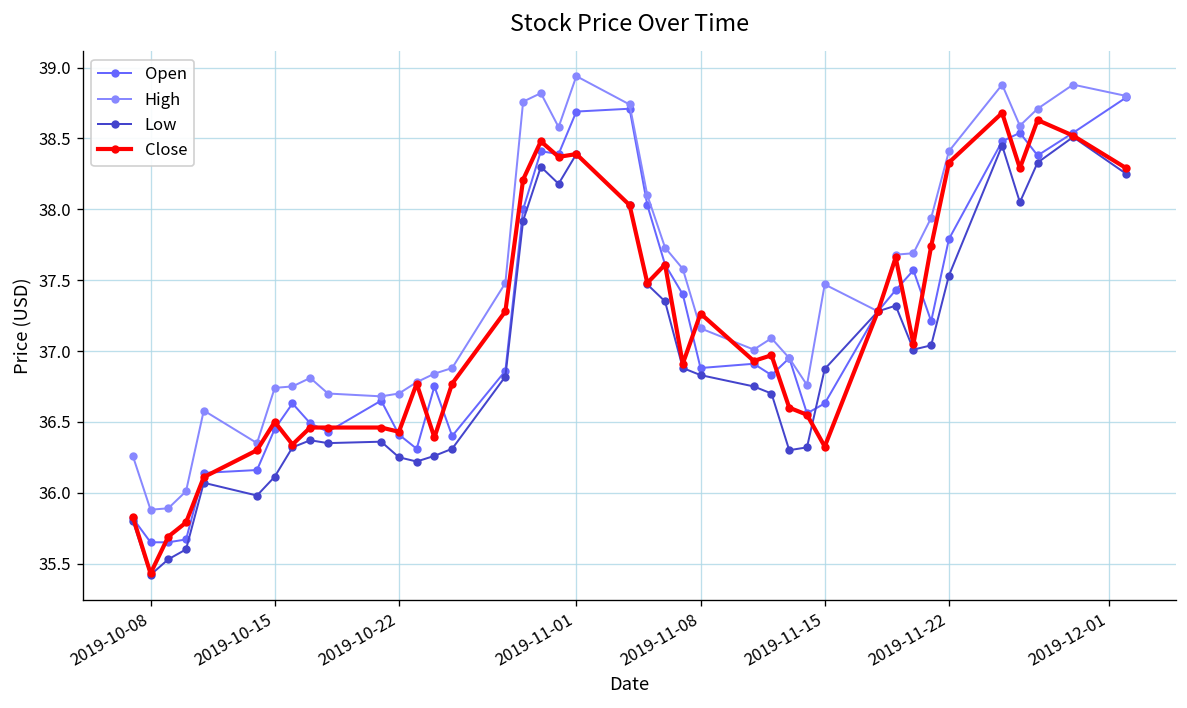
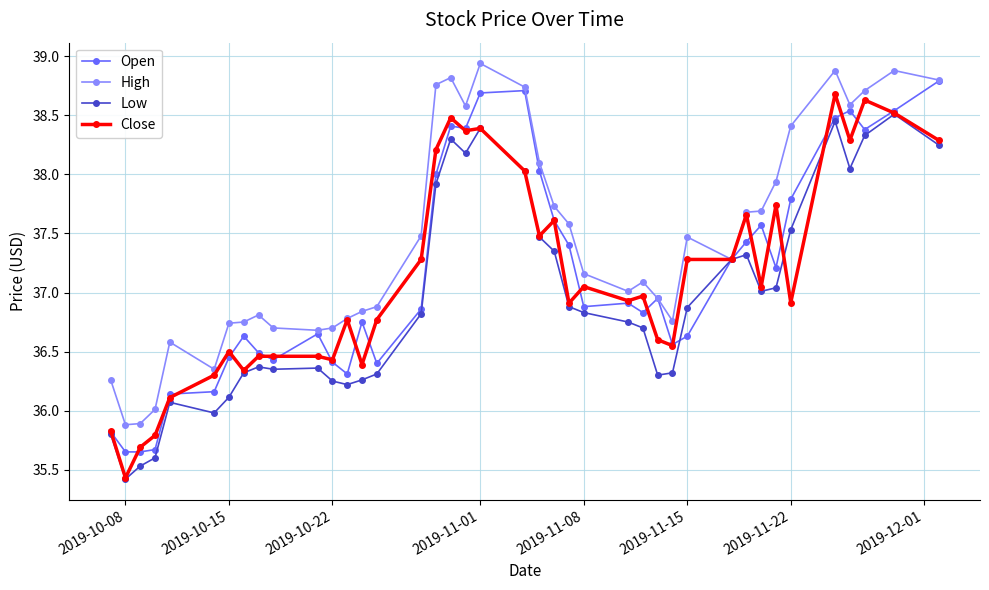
  {
    "Low": {
      "2019-10-15": 36.11,
      "2019-10-22": 36.25,
      "2019-11-08": 36.83,
      "2019-11-15": 36.87,
      "2019-11-22": 37.53
    },
    "Close": {
      "2019-10-15": 36.50,
-     "2019-11-08": 37.26,
-     "2019-11-15": 36.33,
-     "2019-11-22": 38.33
+     "2019-11-08": 37.05,
+     "2019-11-15": 37.28,
+     "2019-11-22": 36.91
    }
  }
